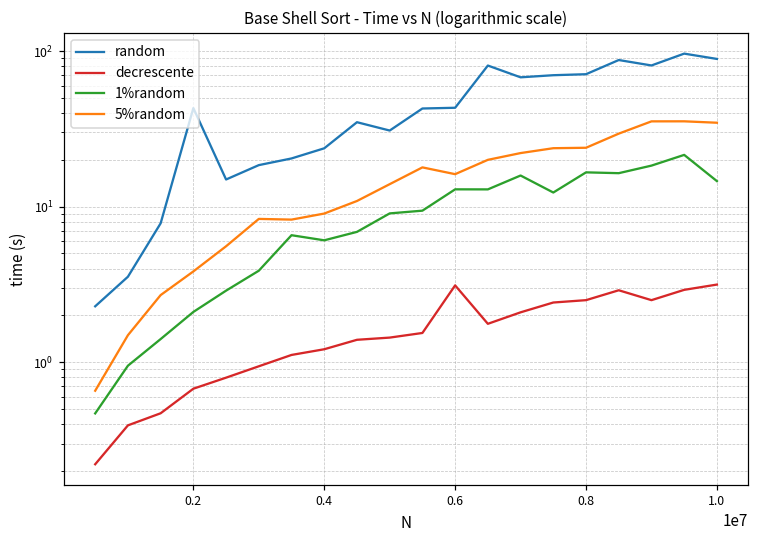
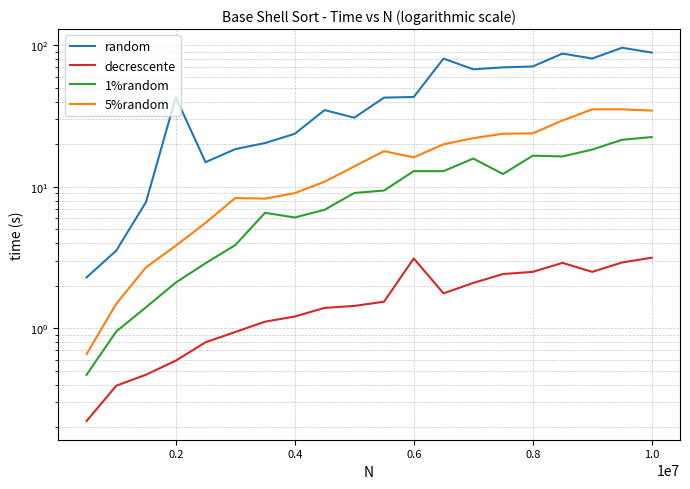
  {
    "random": {
      "0.4": 24,
      "0.6": 43,
      "0.8": 70,
      "1.0": 90
    },
    "decrescente": {
-     "0.2": 0.7,
+     "0.2": 0.59,
      "0.4": 1.2,
      "0.6": 3.1,
      "0.8": 2.5,
      "1.0": 3.2
    },
    "1%random": {
      "0.2": 2.1,
      "0.4": 6,
      "0.6": 13,
      "0.8": 17,
-     "1.0": 15
+     "1.0": 22
    },
    "5%random": {
      "0.2": 3.8,
      "0.4": 9,
      "0.6": 16,
      "0.8": 24,
      "1.0": 35
    }
  }
